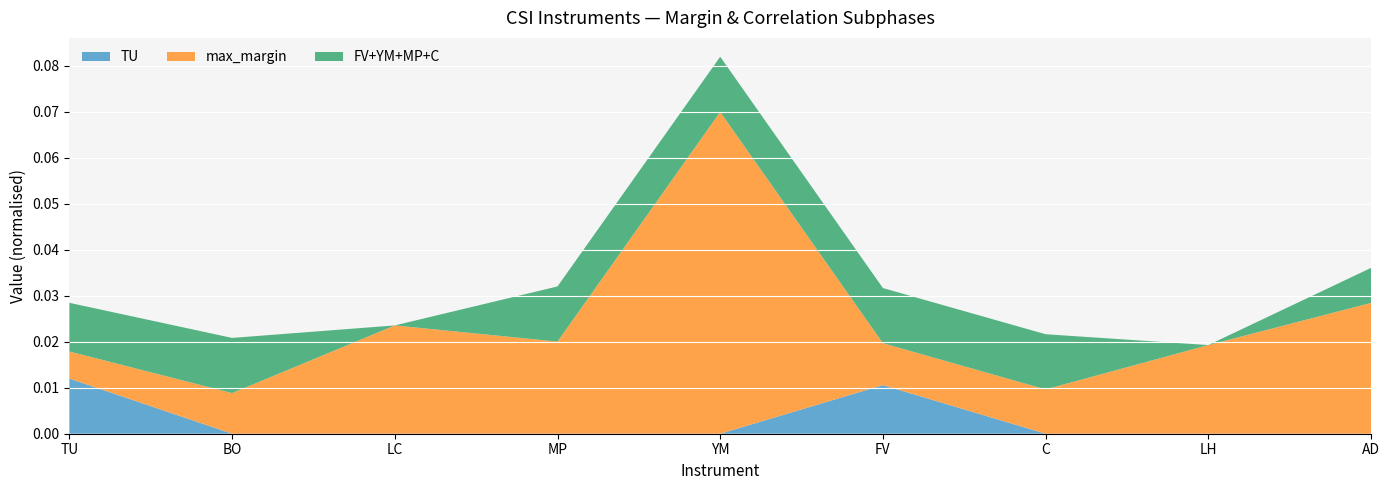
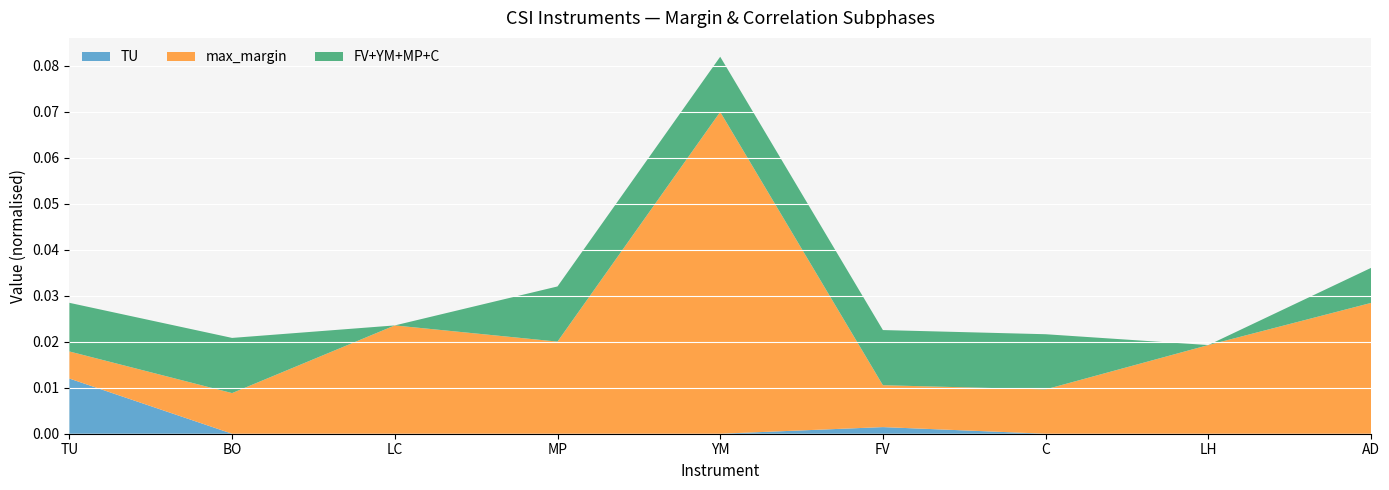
  {
    "TU": {
      "TU": 0.012,
      "BO": 0.000,
      "LC": 0.000,
      "MP": 0.000,
      "YM": 0.000,
-     "FV": 0.011,
+     "FV": 0.001,
      "C": 0.000,
      "LH": 0.000,
      "AD": 0.000
    },
    "max_margin": {
      "TU": 0.006,
      "BO": 0.009,
      "MP": 0.020,
      "YM": 0.070,
      "FV": 0.009,
      "C": 0.010,
      "AD": 0.028
    },
    "FV+YM+MP+C": {
      "TU": 0.011,
      "BO": 0.012,
      "MP": 0.012,
      "YM": 0.012,
      "FV": 0.012,
      "C": 0.012,
      "AD": 0.008
    }
  }
